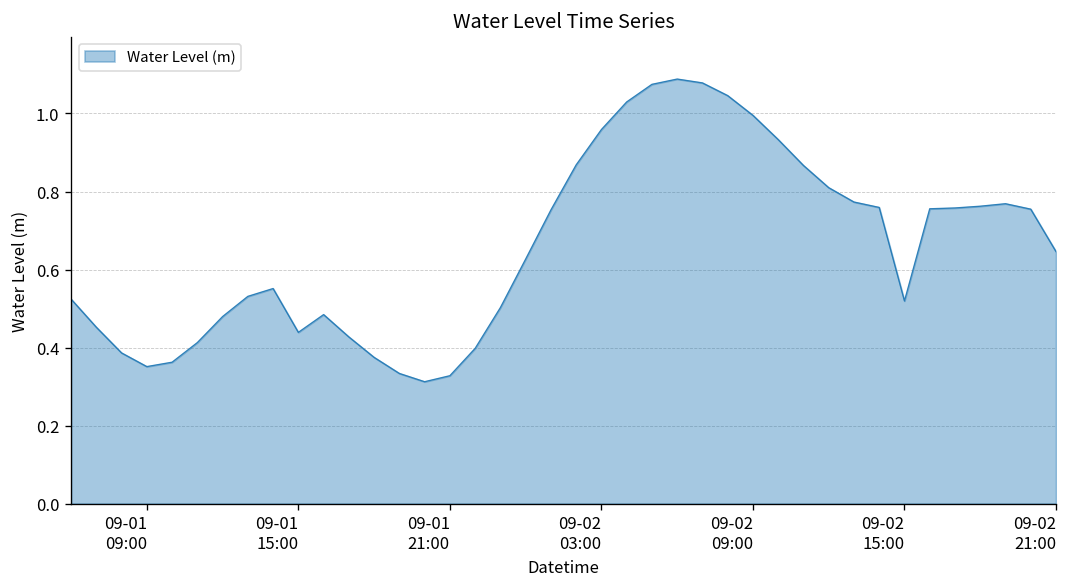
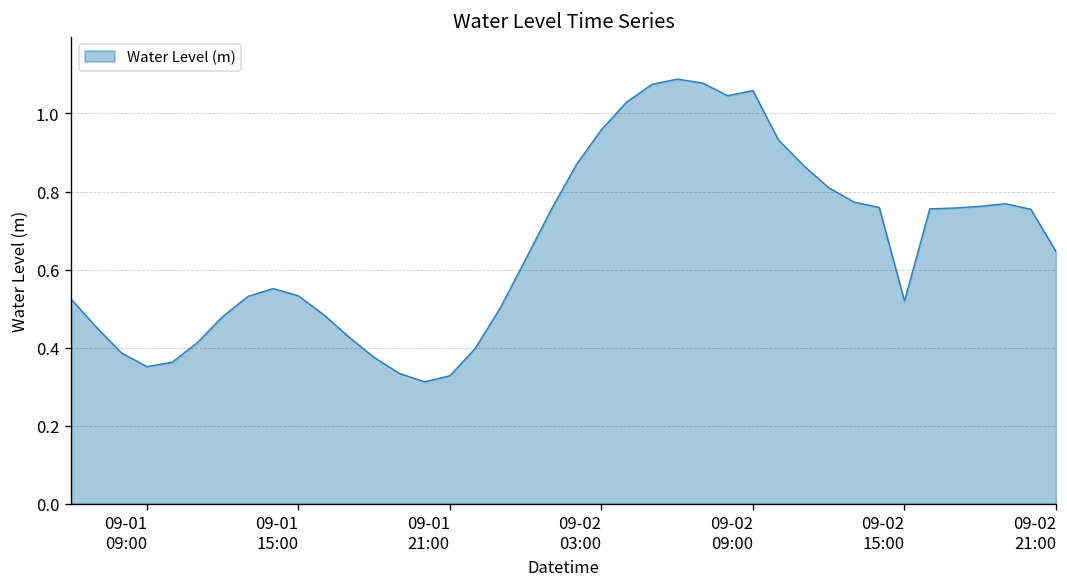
  {
    "09-01 09:00": 0.35,
-   "09-01 15:00": 0.44,
+   "09-01 15:00": 0.53,
    "09-01 21:00": 0.33,
    "09-02 03:00": 0.96,
-   "09-02 09:00": 1.00,
+   "09-02 09:00": 1.06,
    "09-02 15:00": 0.52,
    "09-02 21:00": 0.65
  }
